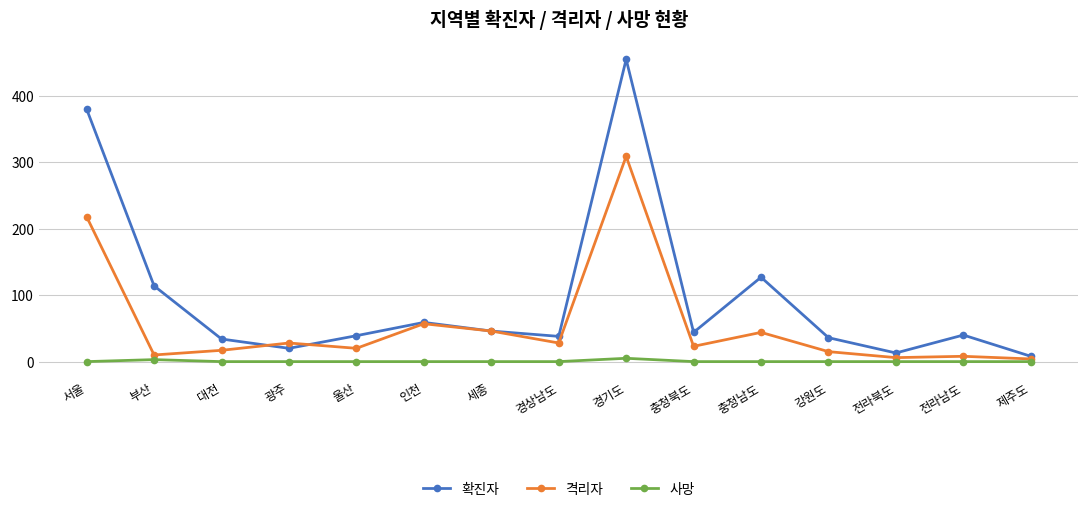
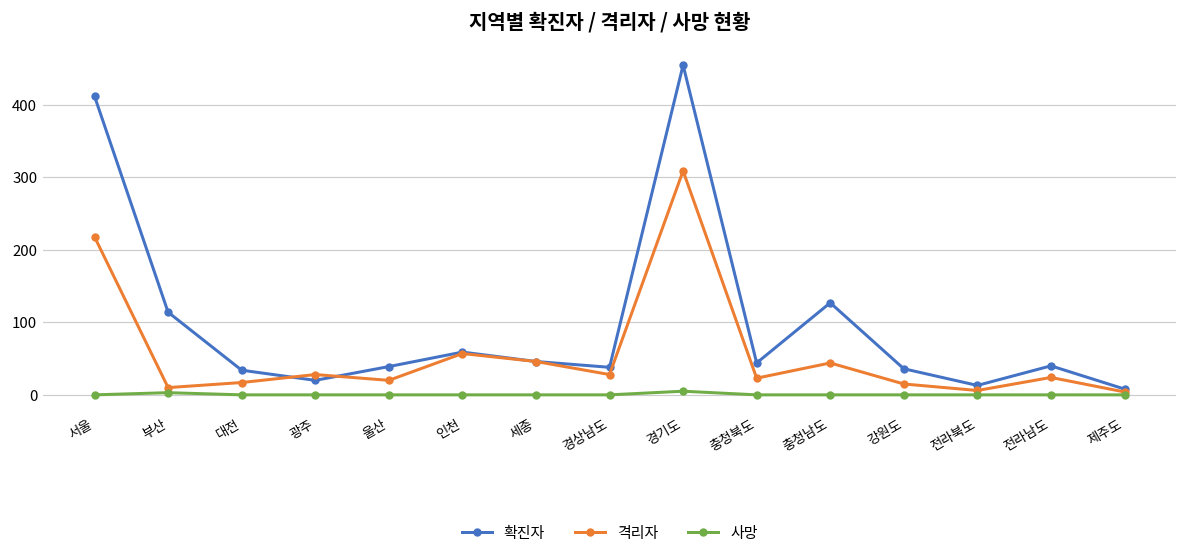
  {
    "확진자": {
-     "서울": 380,
+     "서울": 410,
      "부산": 110,
      "대전": 30,
      "광주": 20,
      "울산": 40,
      "경상남도": 40,
      "경기도": 460,
      "충청북도": 40,
      "충청남도": 130,
      "강원도": 40,
      "전라북도": 10,
      "전라남도": 40
    },
    "격리자": {
      "서울": 220,
      "부산": 10,
      "대전": 20,
      "광주": 30,
      "울산": 20,
      "경상남도": 30,
      "경기도": 310,
      "충청북도": 20,
      "충청남도": 40,
      "강원도": 20,
      "전라북도": 10,
-     "전라남도": 10
+     "전라남도": 20
    },
    "사망": {
      "서울": 0,
      "부산": 0,
      "대전": 0,
      "광주": 0,
      "울산": 0,
      "인천": 0,
      "세종": 0,
      "경상남도": 0,
      "경기도": 10,
      "충청북도": 0,
      "충청남도": 0,
      "강원도": 0,
      "전라북도": 0,
      "전라남도": 0
    }
  }
